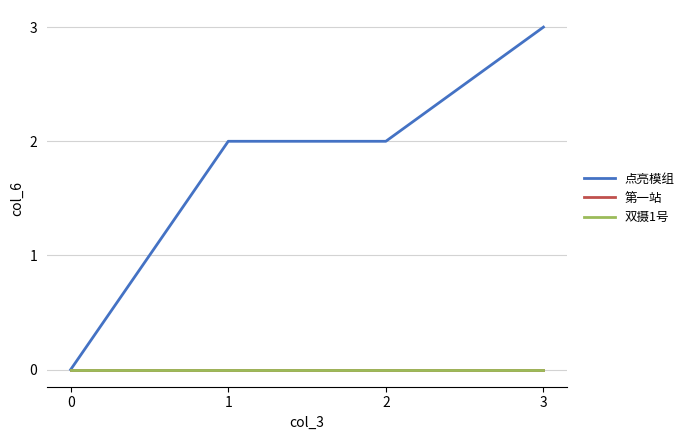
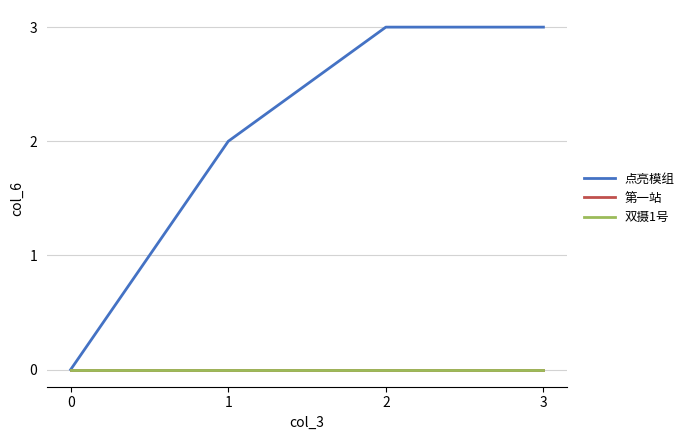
  {
    "点亮模组": {
      "1": 2,
-     "2": 2,
+     "2": 3,
      "3": 3
    },
    "双摄1号": {
      "1": 0,
      "2": 0,
      "3": 0
    }
  }
